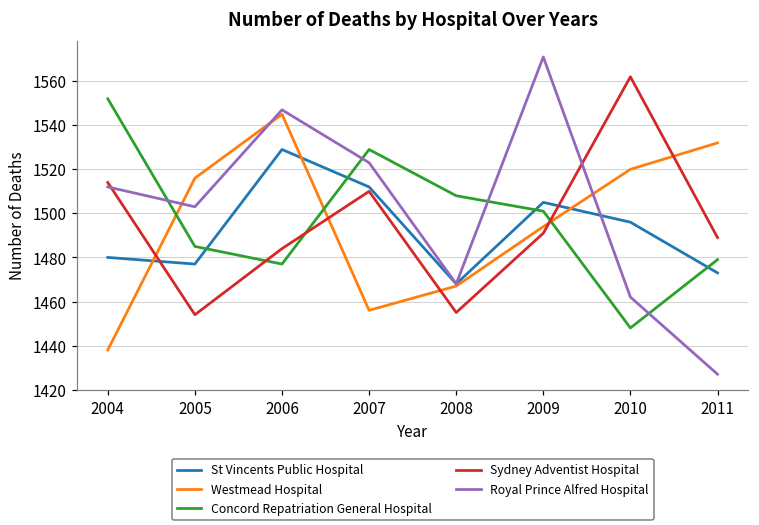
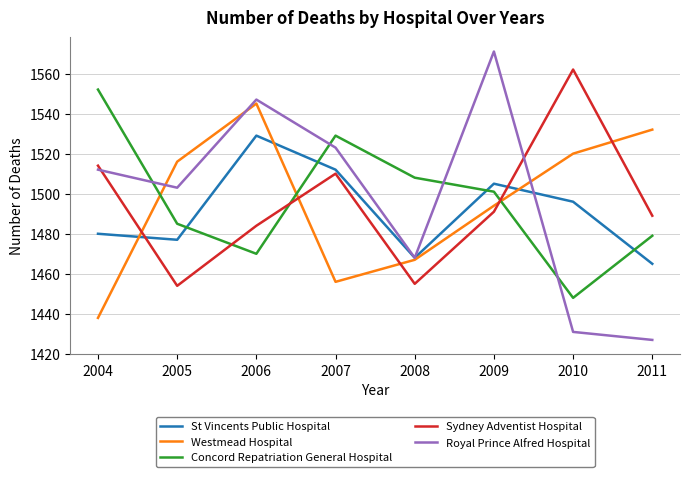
  {
    "St Vincents Public Hospital": {
      "2004": 1480,
      "2005": 1477,
      "2006": 1529,
      "2007": 1512,
      "2009": 1505,
      "2010": 1496,
-     "2011": 1473
+     "2011": 1465
    },
    "Westmead Hospital": {
      "2004": 1438,
      "2005": 1516,
      "2006": 1545,
      "2007": 1456,
      "2009": 1494,
      "2010": 1520,
      "2011": 1532
    },
    "Concord Repatriation General Hospital": {
      "2004": 1552,
      "2005": 1485,
-     "2006": 1477,
+     "2006": 1470,
      "2007": 1529,
      "2008": 1508,
      "2009": 1501,
      "2010": 1448,
      "2011": 1479
    },
    "Sydney Adventist Hospital": {
      "2004": 1514,
      "2005": 1454,
      "2006": 1484,
      "2007": 1510,
      "2008": 1455,
      "2009": 1491,
      "2010": 1562,
      "2011": 1489
    },
    "Royal Prince Alfred Hospital": {
      "2004": 1512,
      "2005": 1503,
      "2006": 1547,
      "2007": 1523,
      "2009": 1571,
-     "2010": 1462,
+     "2010": 1431,
      "2011": 1427
    }
  }
